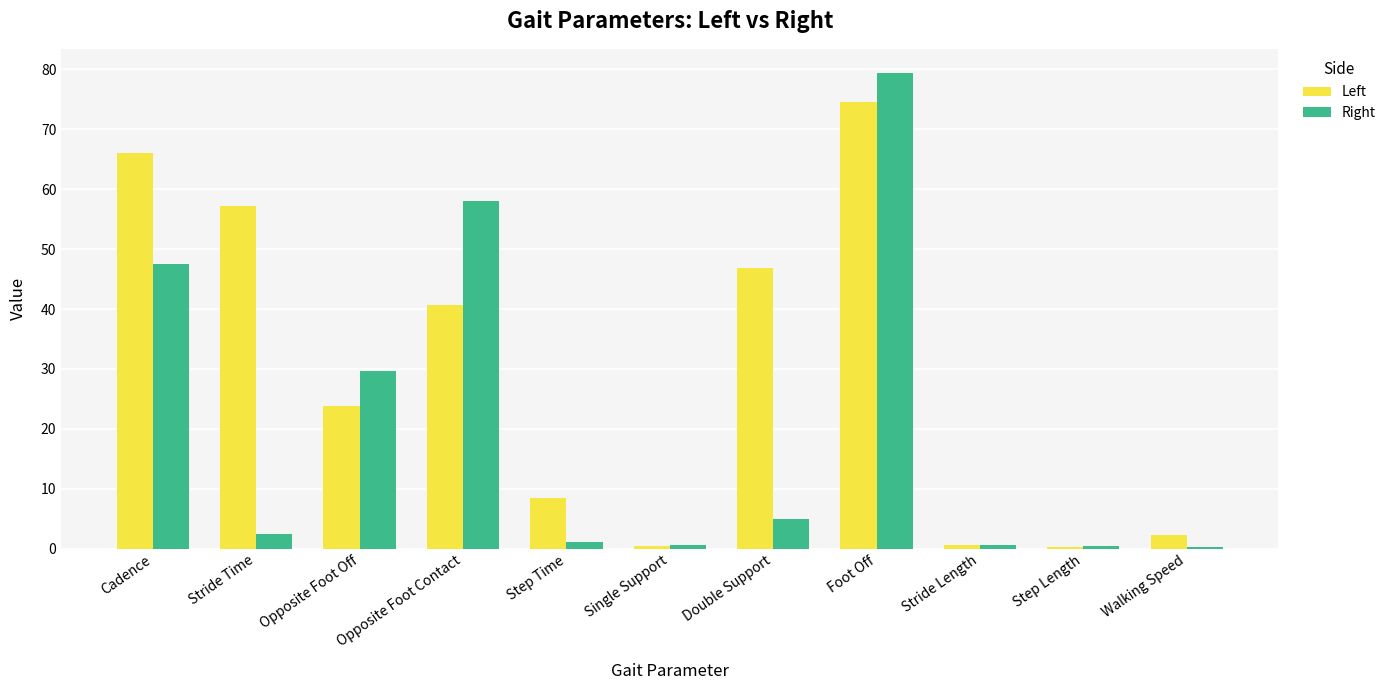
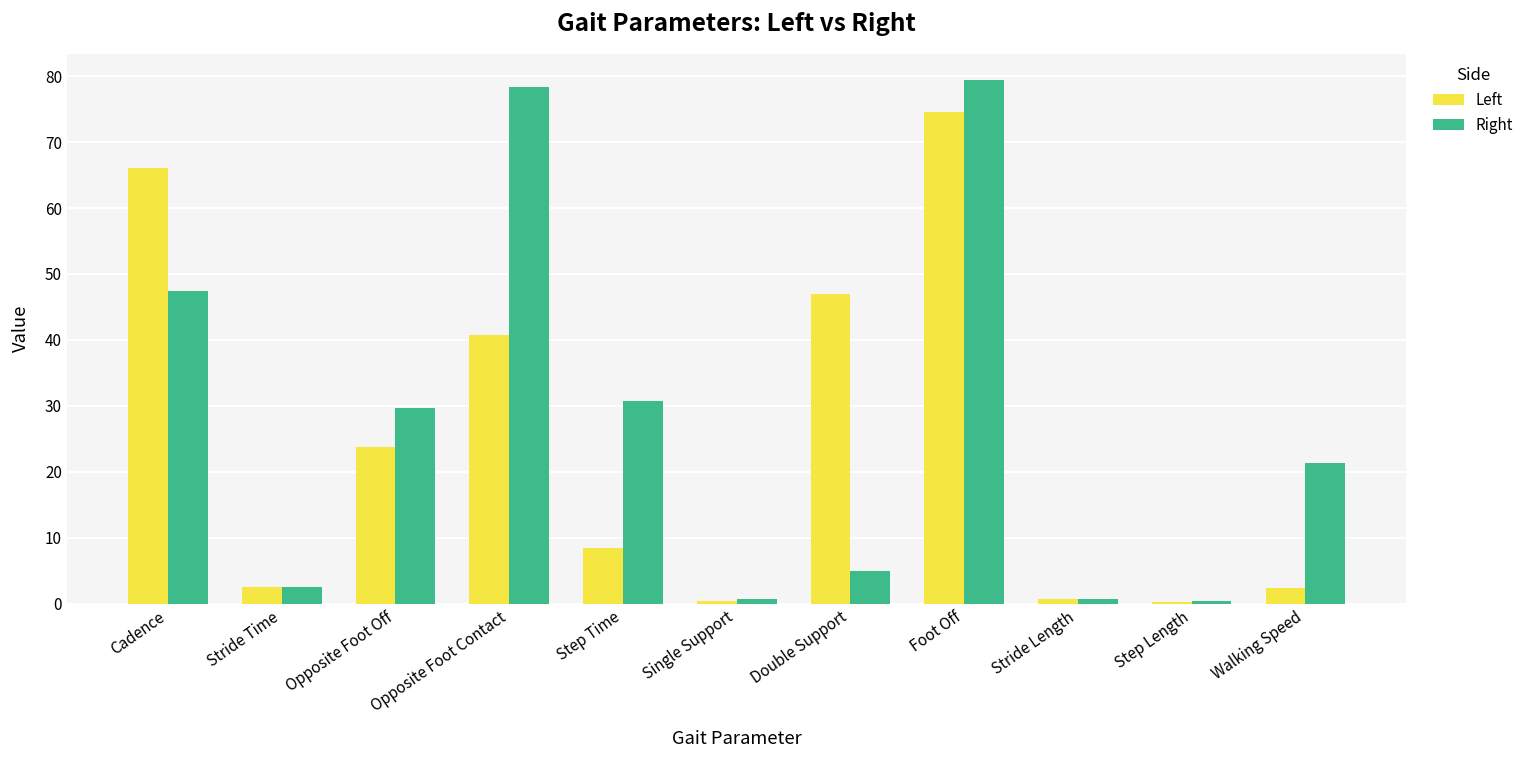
  {
    "Left": {
      "Cadence": 66,
-     "Stride Time": 57,
+     "Stride Time": 2,
      "Opposite Foot Off": 24,
      "Opposite Foot Contact": 41,
      "Step Time": 8,
      "Single Support": 0,
      "Double Support": 47,
      "Foot Off": 75,
      "Stride Length": 1,
      "Walking Speed": 2
    },
    "Right": {
      "Cadence": 47,
      "Stride Time": 3,
      "Opposite Foot Off": 30,
-     "Opposite Foot Contact": 58,
-     "Step Time": 1,
+     "Opposite Foot Contact": 78,
+     "Step Time": 31,
      "Single Support": 1,
      "Double Support": 5,
      "Foot Off": 79,
      "Stride Length": 1,
-     "Walking Speed": 0
+     "Walking Speed": 21
    }
  }
